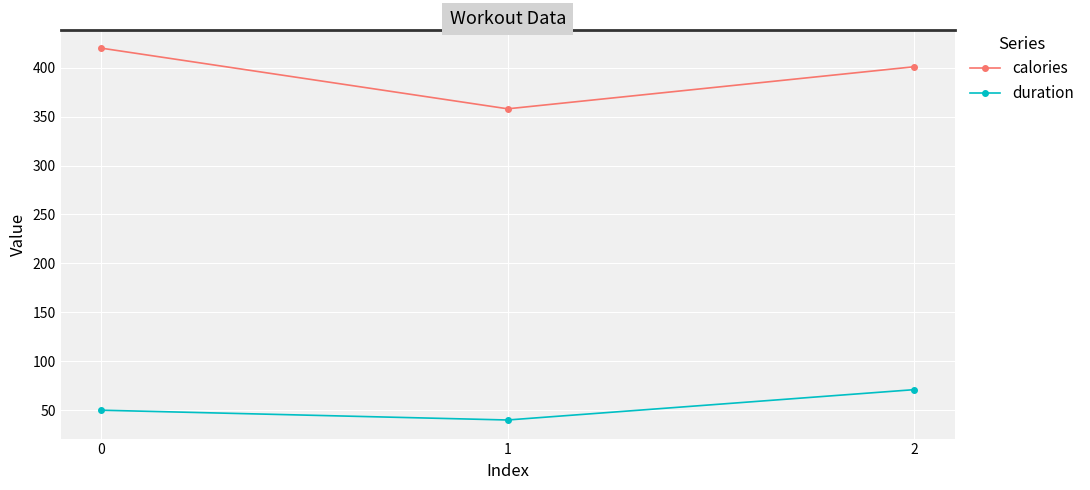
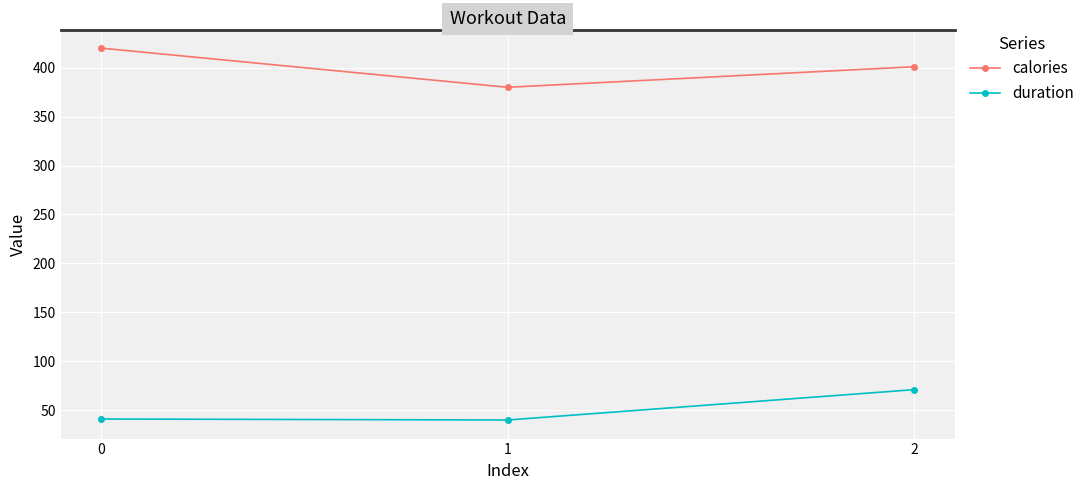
  {
    "calories": {
      "0": 420,
-     "1": 360,
+     "1": 380,
      "2": 400
    },
    "duration": {
-     "0": 50,
+     "0": 40,
      "1": 40,
      "2": 70
    }
  }
